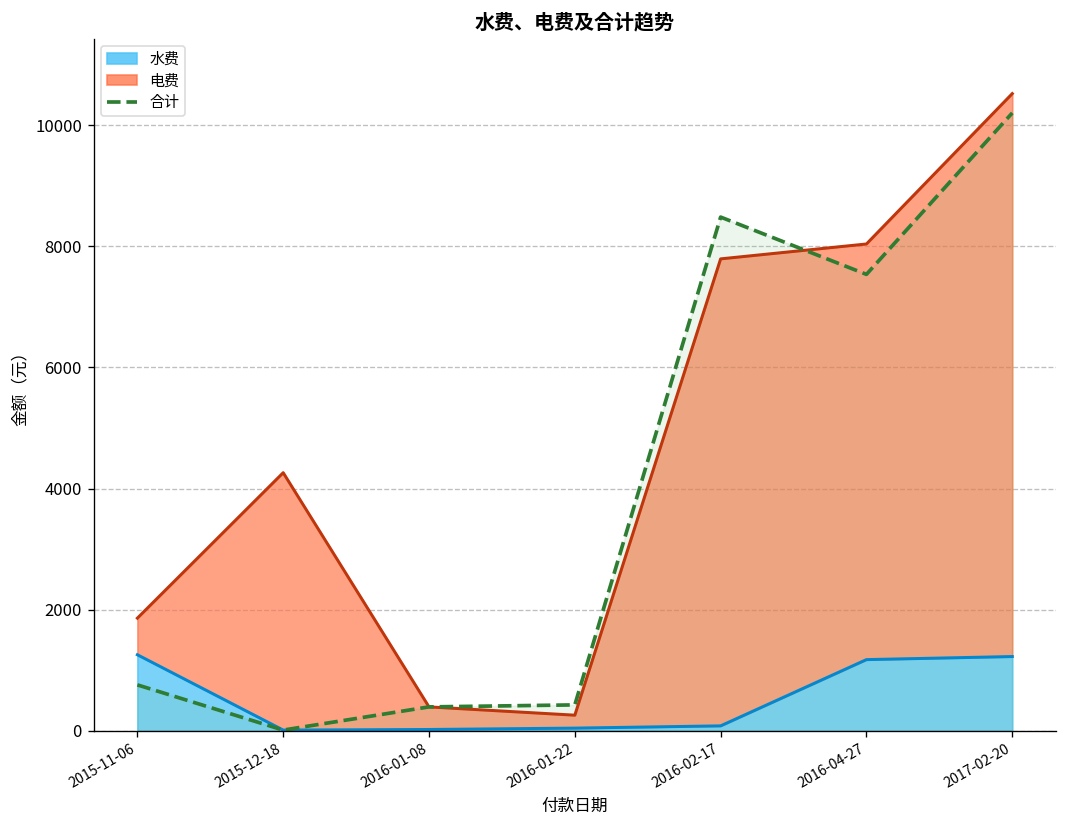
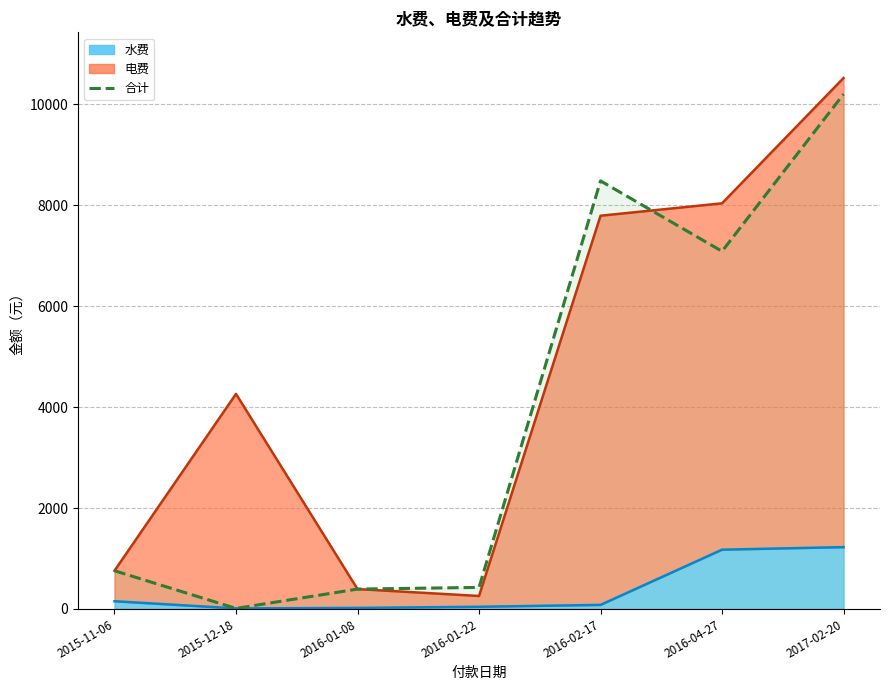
  {
    "水费": {
-     "2015-11-06": 1300,
+     "2015-11-06": 200,
      "2016-01-08": 0,
      "2016-01-22": 0,
      "2016-02-17": 100,
      "2016-04-27": 1200,
      "2017-02-20": 1200
    },
    "电费": {
      "2015-12-18": 4300
    },
    "合计": {
      "2016-01-22": 400,
      "2016-02-17": 8500,
-     "2016-04-27": 7500,
+     "2016-04-27": 7100,
      "2017-02-20": 10200
    }
  }
